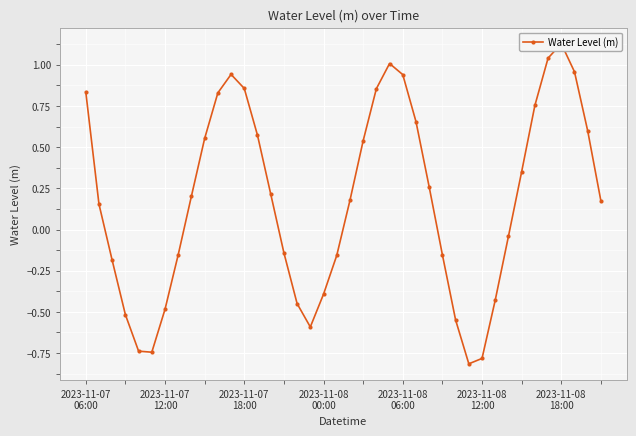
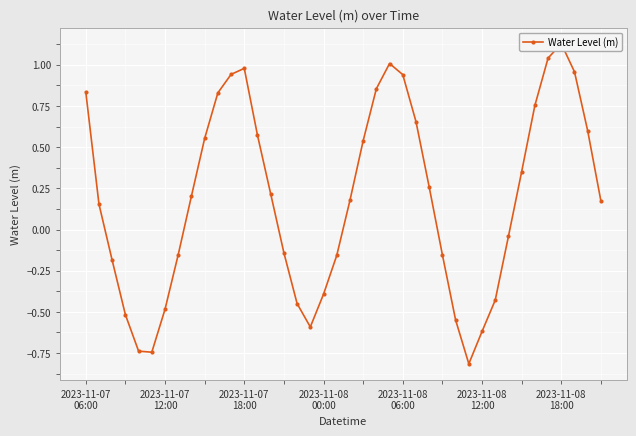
  {
    "2023-11-07 06:00": 0.84,
    "2023-11-07 12:00": -0.48,
-   "2023-11-07 18:00": 0.86,
+   "2023-11-07 18:00": 0.98,
    "2023-11-08 00:00": -0.39,
    "2023-11-08 06:00": 0.94,
-   "2023-11-08 12:00": -0.78
+   "2023-11-08 12:00": -0.62
  }
